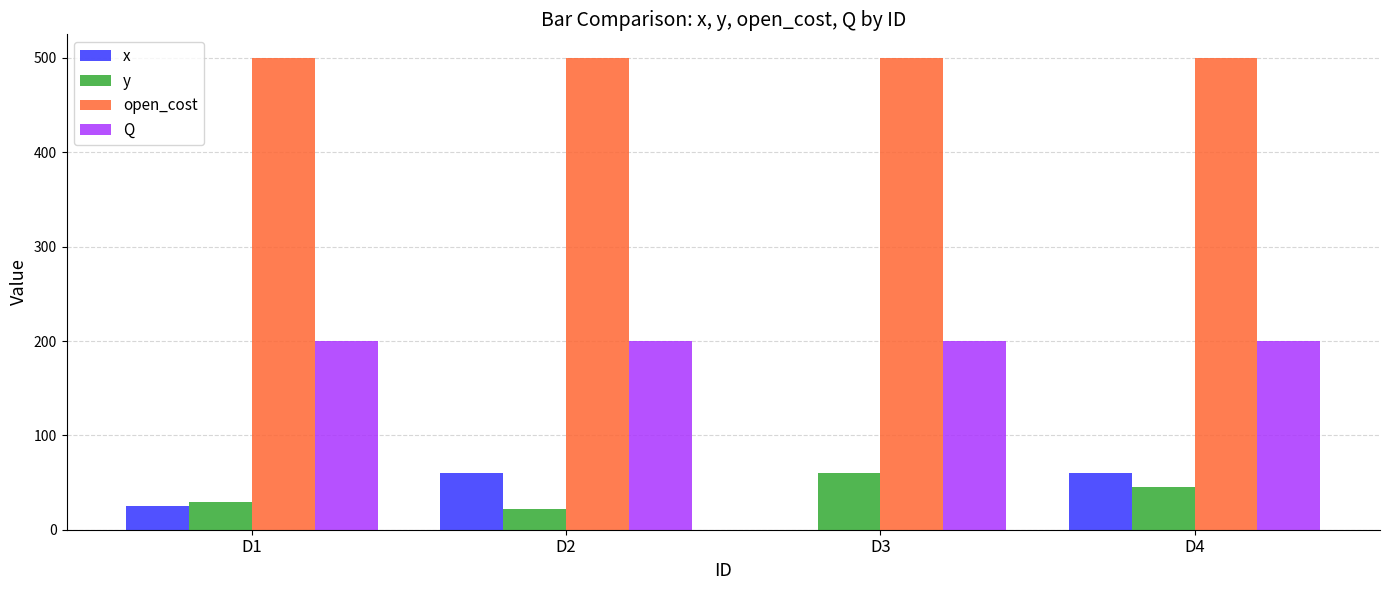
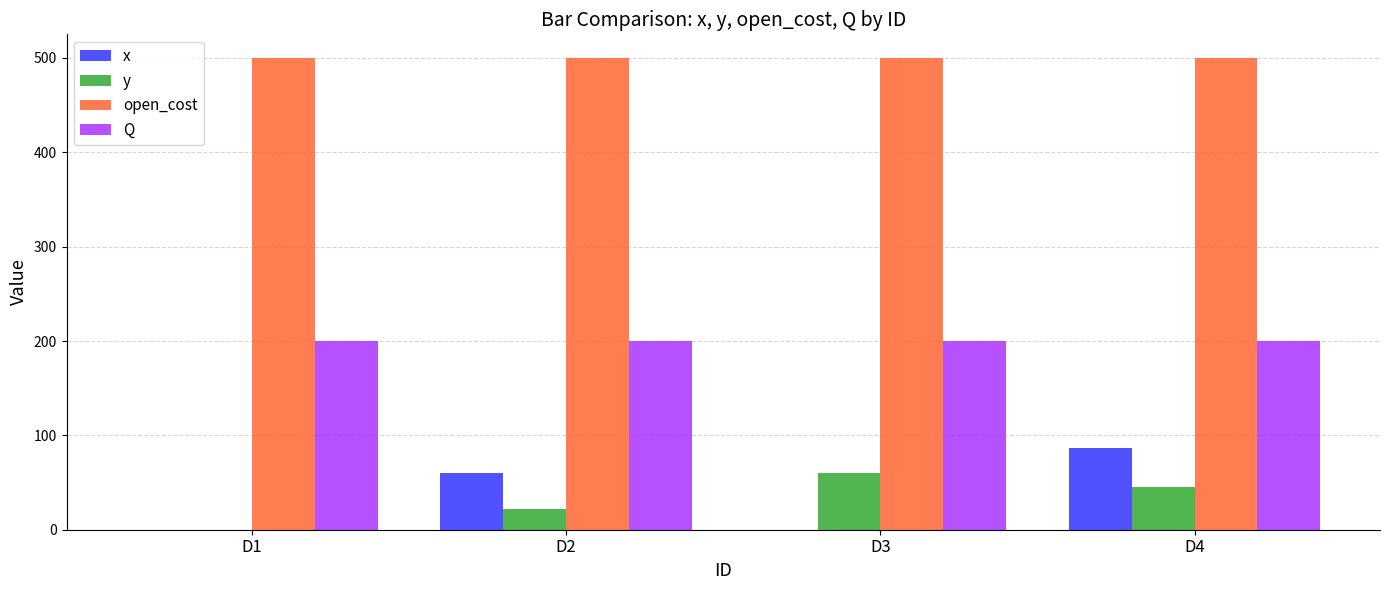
  {
    "x": {
-     "D1": 30,
+     "D1": 0,
      "D2": 60,
      "D3": 0,
-     "D4": 60
+     "D4": 90
    },
    "y": {
-     "D1": 30,
+     "D1": 0,
      "D2": 20,
      "D3": 60,
      "D4": 50
    },
    "open_cost": {
      "D1": 500,
      "D2": 500,
      "D3": 500,
      "D4": 500
    },
    "Q": {
      "D1": 200,
      "D2": 200,
      "D3": 200,
      "D4": 200
    }
  }
